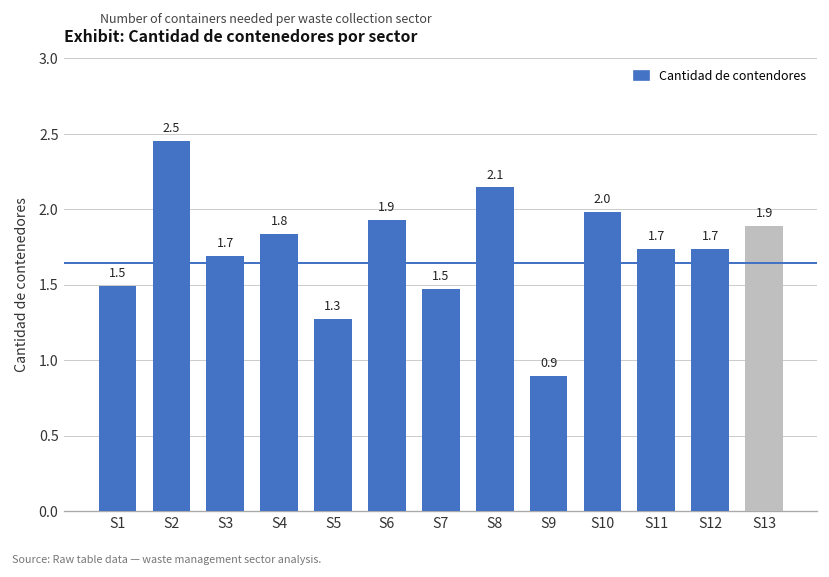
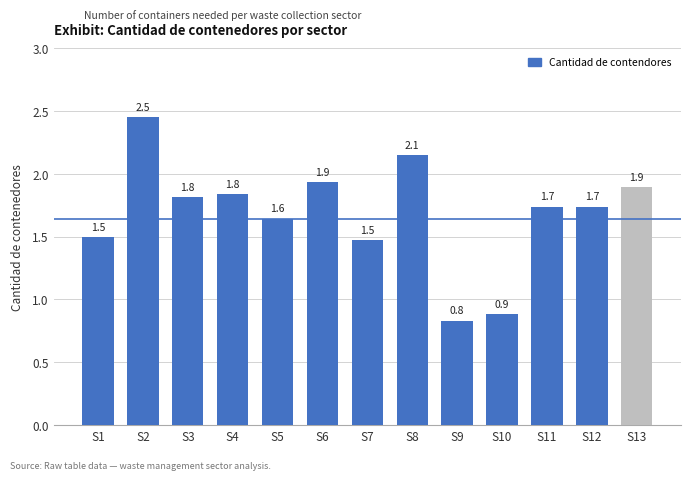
  {
    "S1": 1.5,
    "S2": 2.5,
-   "S3": 1.7,
+   "S3": 1.8,
    "S4": 1.8,
-   "S5": 1.3,
+   "S5": 1.6,
    "S6": 1.9,
    "S7": 1.5,
    "S8": 2.1,
-   "S9": 0.9,
-   "S10": 2.0,
+   "S9": 0.8,
+   "S10": 0.9,
    "S11": 1.7,
    "S12": 1.7,
    "S13": 1.9
  }
